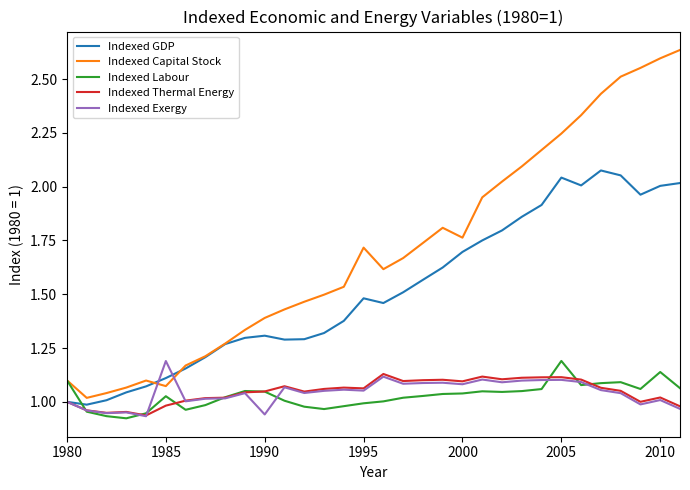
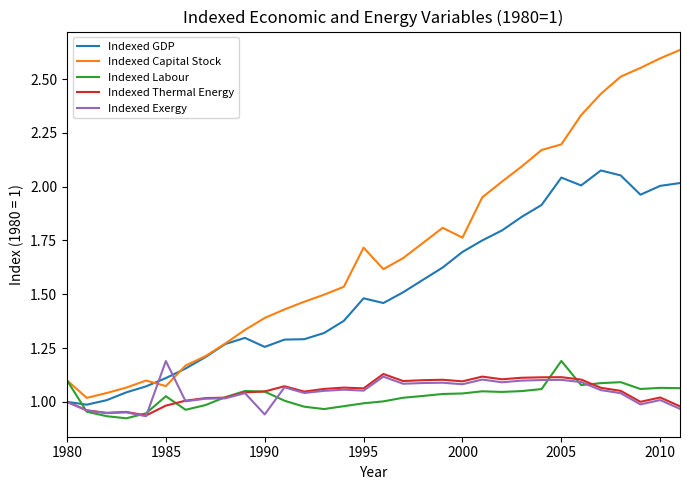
  {
    "Indexed GDP": {
      "1985": 1.11,
-     "1990": 1.31,
+     "1990": 1.26,
      "1995": 1.48,
      "2000": 1.70,
      "2005": 2.04,
      "2010": 2.00
    },
    "Indexed Capital Stock": {
      "1985": 1.07,
      "1990": 1.39,
      "1995": 1.72,
      "2000": 1.76,
-     "2005": 2.25,
+     "2005": 2.20,
      "2010": 2.60
    },
    "Indexed Labour": {
      "1985": 1.03,
      "1995": 0.99,
      "2000": 1.04,
      "2005": 1.19,
-     "2010": 1.14
+     "2010": 1.06
    },
    "Indexed Thermal Energy": {
      "1985": 0.98,
      "2000": 1.10,
      "2005": 1.11,
      "2010": 1.02
    },
    "Indexed Exergy": {
      "1985": 1.19,
      "1990": 0.94,
      "2000": 1.08,
      "2005": 1.10,
      "2010": 1.01
    }
  }
